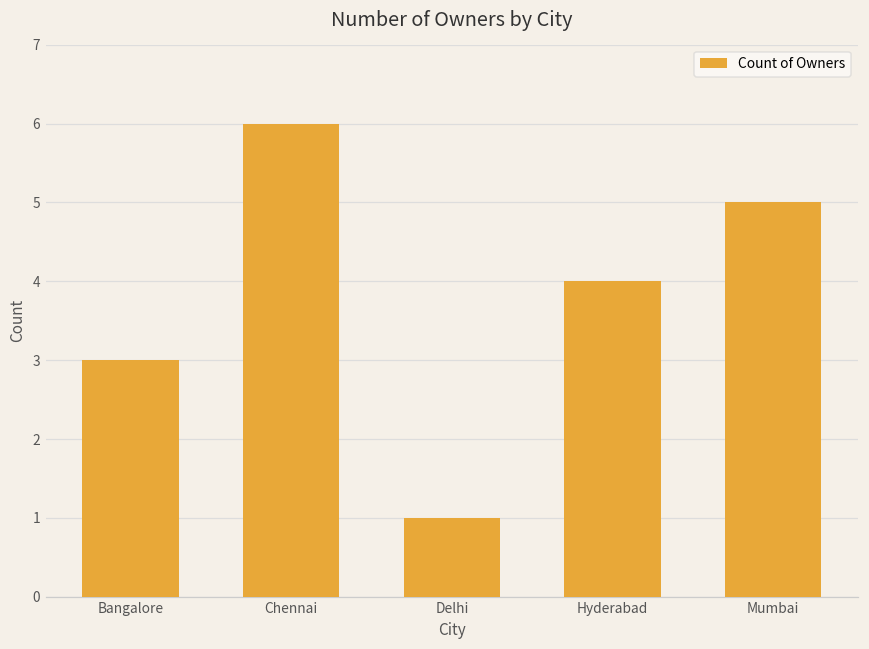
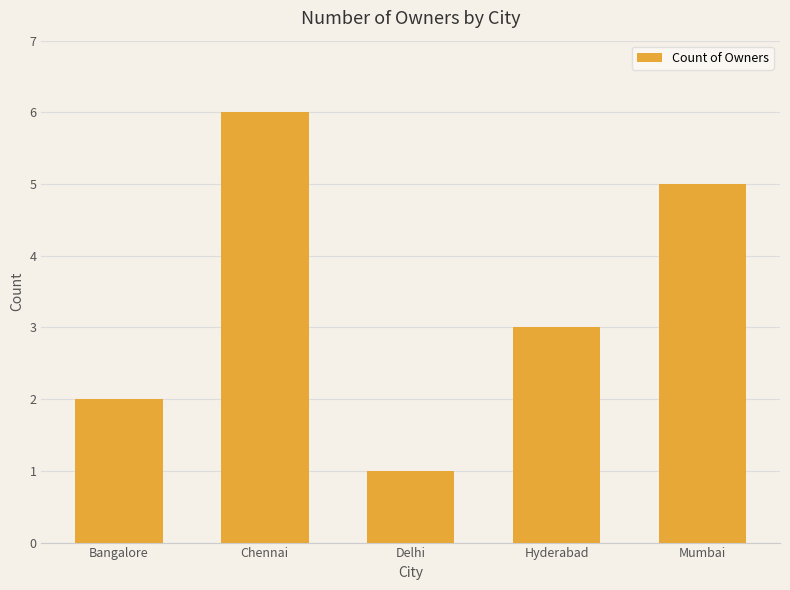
  {
-   "Bangalore": 3,
+   "Bangalore": 2,
    "Chennai": 6,
    "Delhi": 1,
-   "Hyderabad": 4,
+   "Hyderabad": 3,
    "Mumbai": 5
  }
